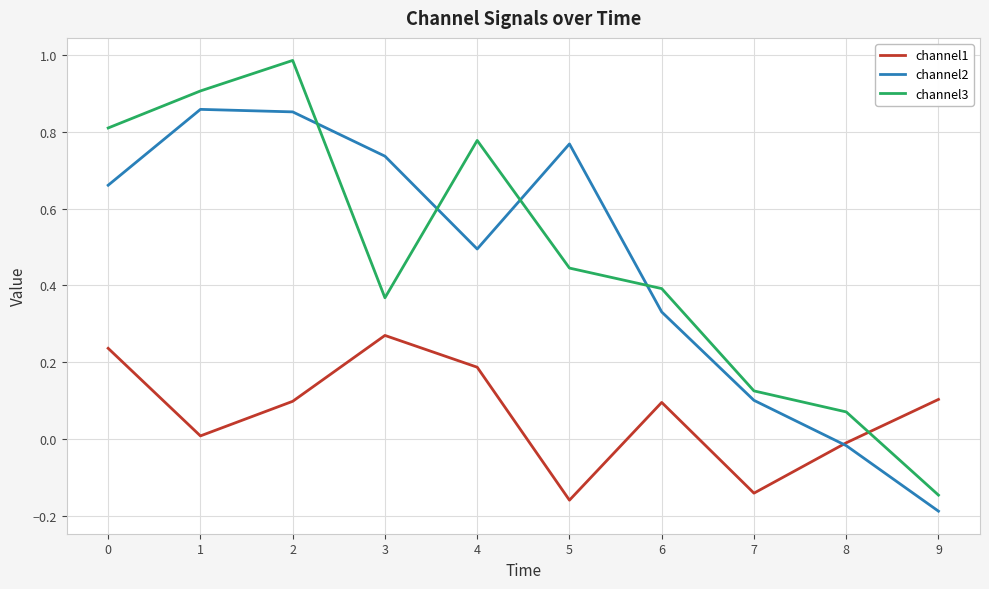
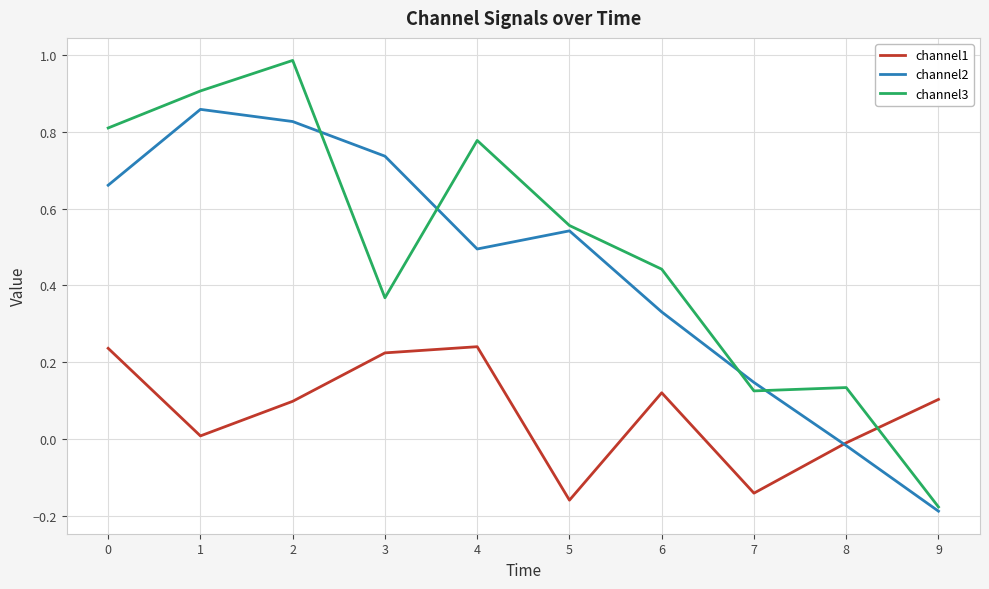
  {
    "channel1": {
      "0": 0.24,
      "1": 0.01,
      "2": 0.10,
-     "3": 0.27,
-     "4": 0.19,
+     "3": 0.22,
+     "4": 0.24,
      "5": -0.16,
-     "6": 0.10,
+     "6": 0.12,
      "7": -0.14,
      "8": -0.01,
      "9": 0.10
    },
    "channel2": {
      "0": 0.66,
      "1": 0.86,
-     "2": 0.85,
+     "2": 0.83,
      "3": 0.74,
      "4": 0.49,
-     "5": 0.77,
+     "5": 0.54,
      "6": 0.33,
-     "7": 0.10,
+     "7": 0.15,
      "8": -0.02,
      "9": -0.19
    },
    "channel3": {
      "0": 0.81,
      "1": 0.91,
      "2": 0.99,
      "3": 0.37,
      "4": 0.78,
-     "5": 0.45,
-     "6": 0.39,
+     "5": 0.56,
+     "6": 0.44,
      "7": 0.12,
-     "8": 0.07,
-     "9": -0.15
+     "8": 0.13,
+     "9": -0.18
    }
  }
